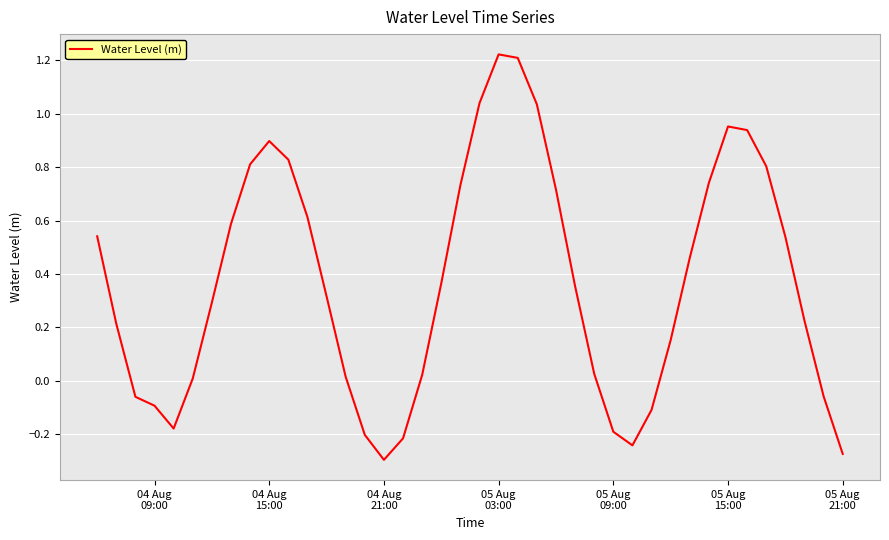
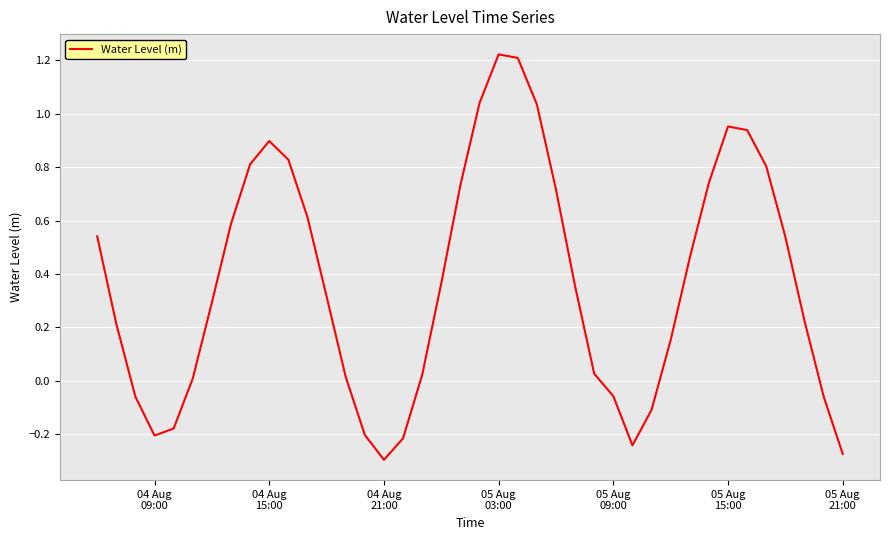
  {
-   "04 Aug 09:00": -0.09,
+   "04 Aug 09:00": -0.20,
    "04 Aug 15:00": 0.90,
    "04 Aug 21:00": -0.30,
    "05 Aug 03:00": 1.22,
-   "05 Aug 09:00": -0.19,
+   "05 Aug 09:00": -0.06,
    "05 Aug 15:00": 0.95,
    "05 Aug 21:00": -0.27
  }
